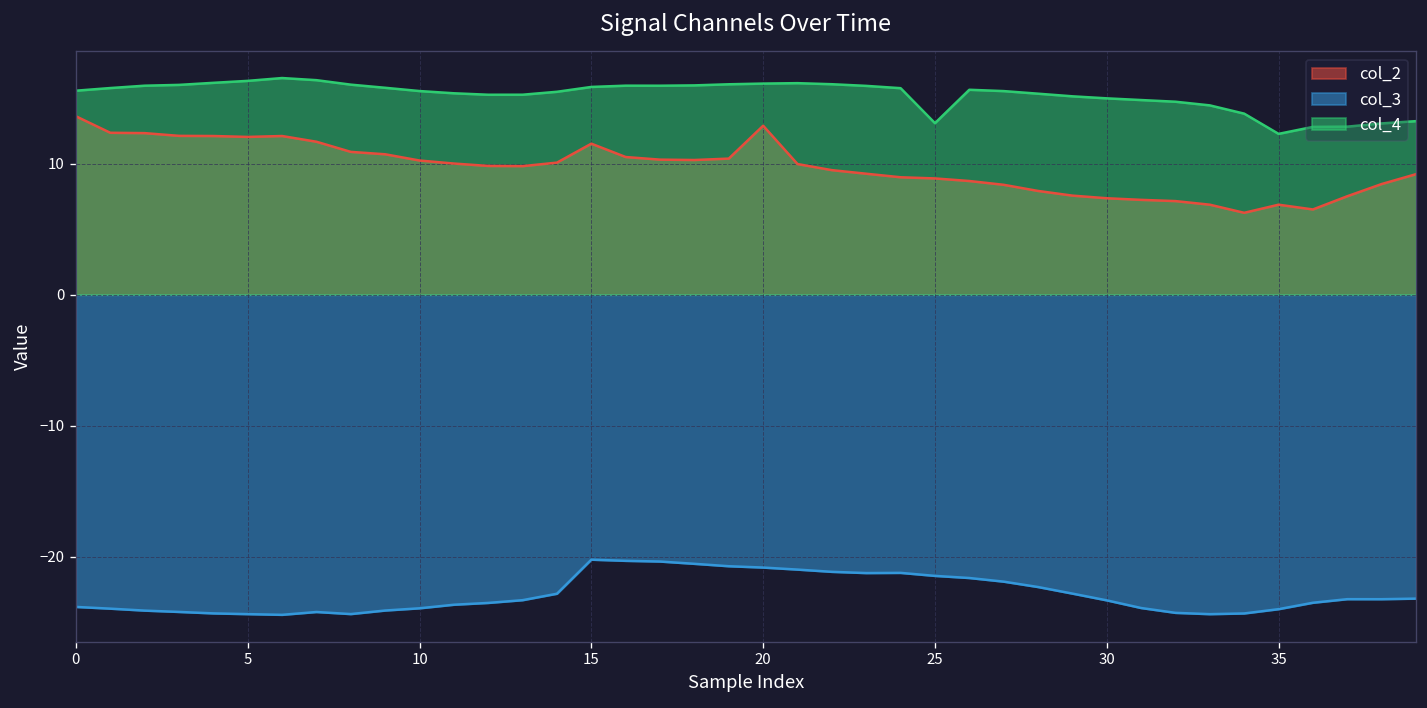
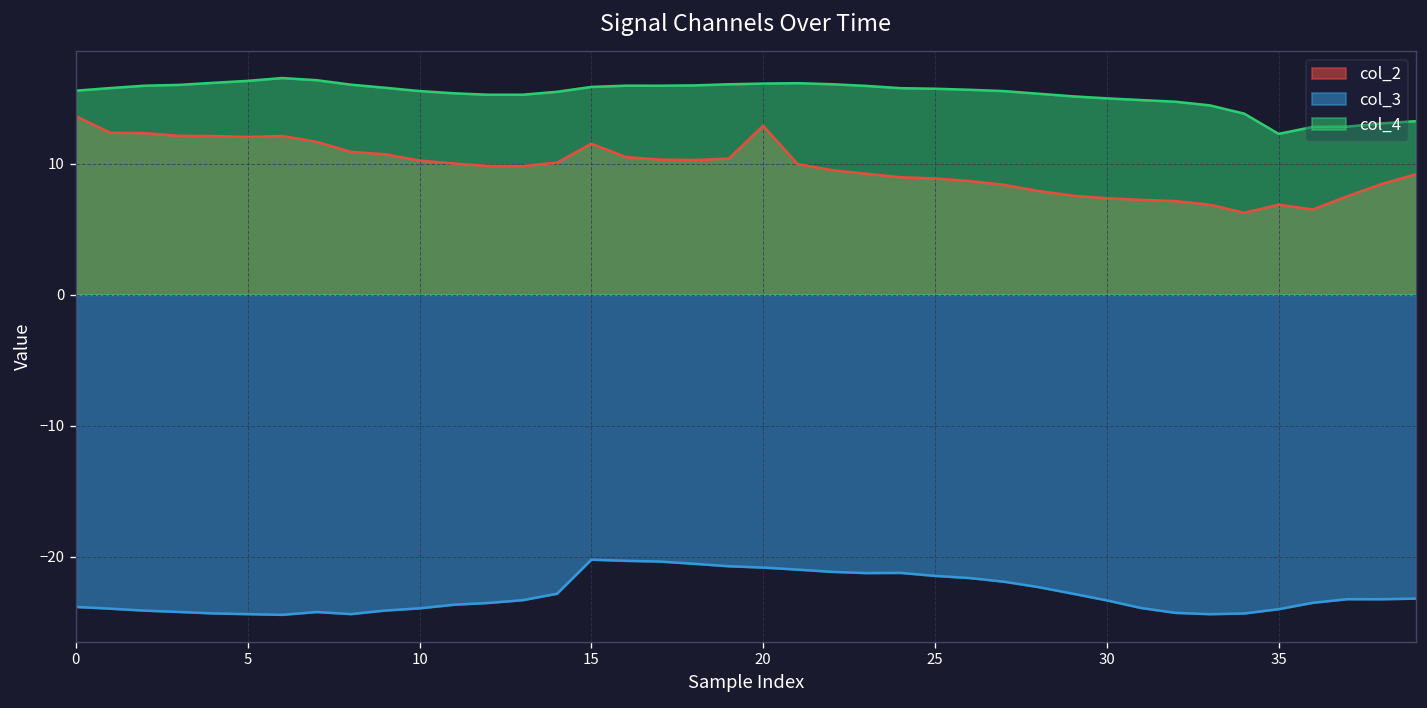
  {
    "col_2": {
      "0": 13.6,
      "5": 12.1,
      "10": 10.3,
      "15": 11.5,
      "20": 12.9,
      "25": 8.9,
      "30": 7.4,
      "35": 6.9
    },
    "col_4": {
      "0": 15.6,
      "5": 16.3,
      "10": 15.6,
      "15": 15.9,
      "20": 16.1,
-     "25": 13.1,
+     "25": 15.7,
      "30": 15.0,
      "35": 12.3
    }
  }
